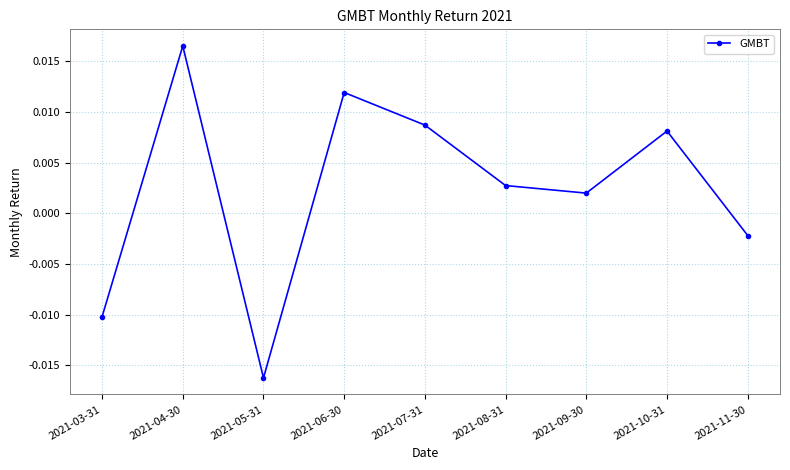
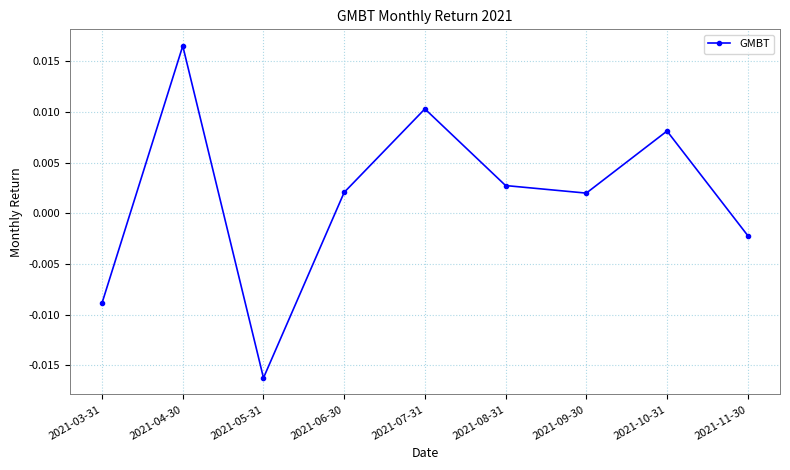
  {
-   "2021-03-31": -0.0102,
+   "2021-03-31": -0.0088,
    "2021-04-30": 0.0165,
    "2021-05-31": -0.0162,
-   "2021-06-30": 0.0119,
-   "2021-07-31": 0.0087,
+   "2021-06-30": 0.0021,
+   "2021-07-31": 0.0103,
    "2021-08-31": 0.0027,
    "2021-09-30": 0.0020,
    "2021-10-31": 0.0081,
    "2021-11-30": -0.0022
  }
